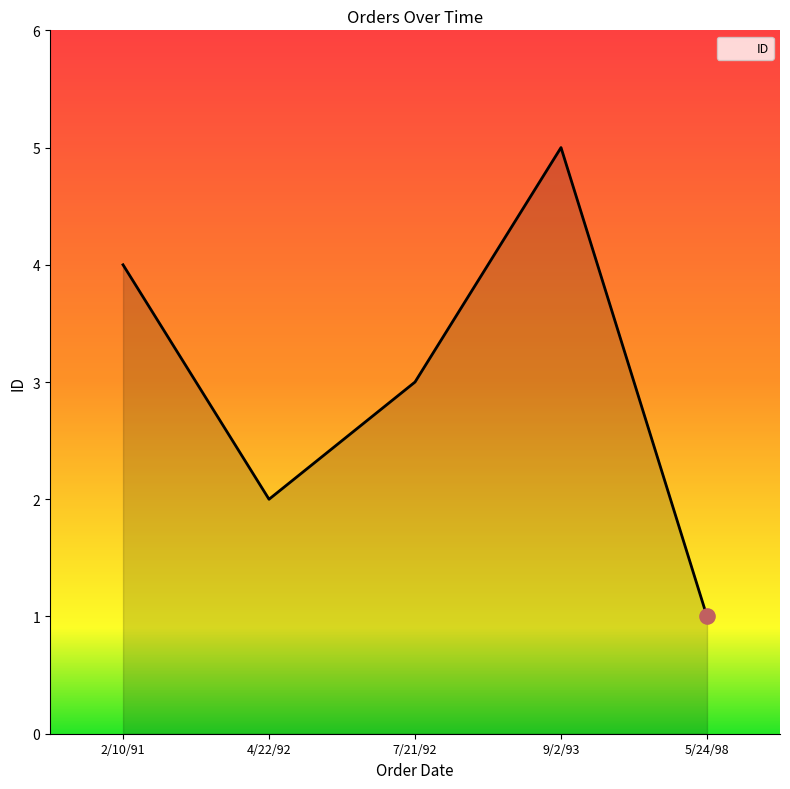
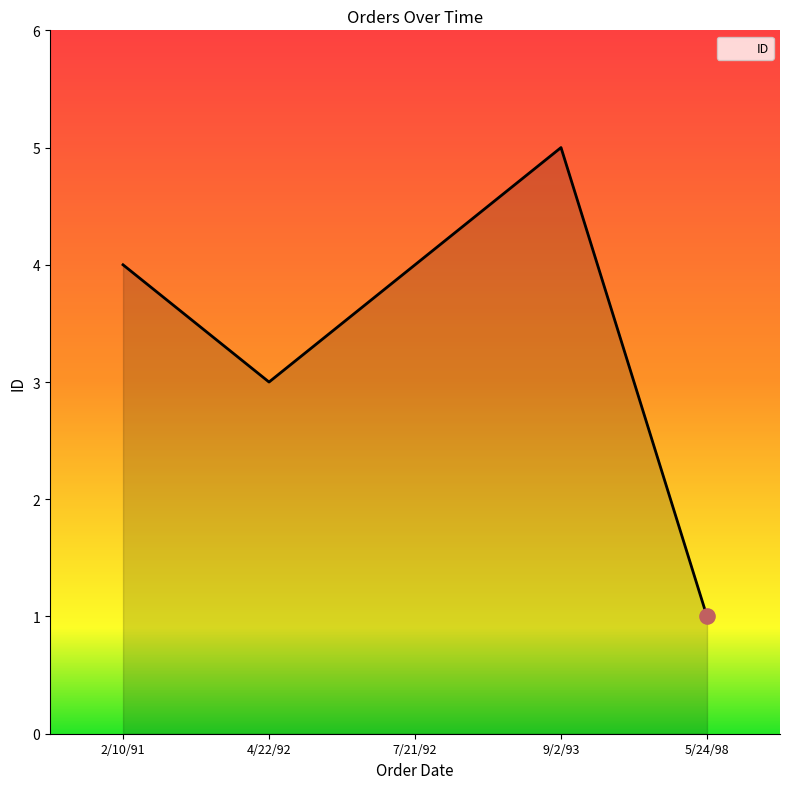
  {
    "ID": {
      "2/10/91": 4,
-     "4/22/92": 2,
-     "7/21/92": 3,
+     "4/22/92": 3,
+     "7/21/92": 4,
      "9/2/93": 5
    }
  }
